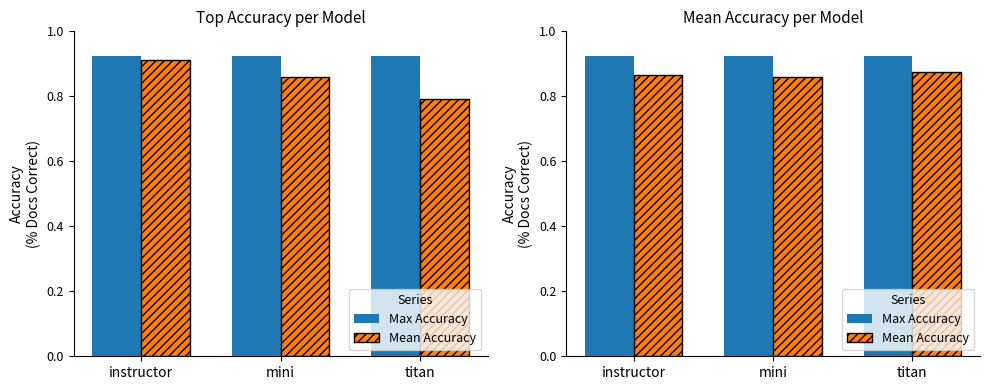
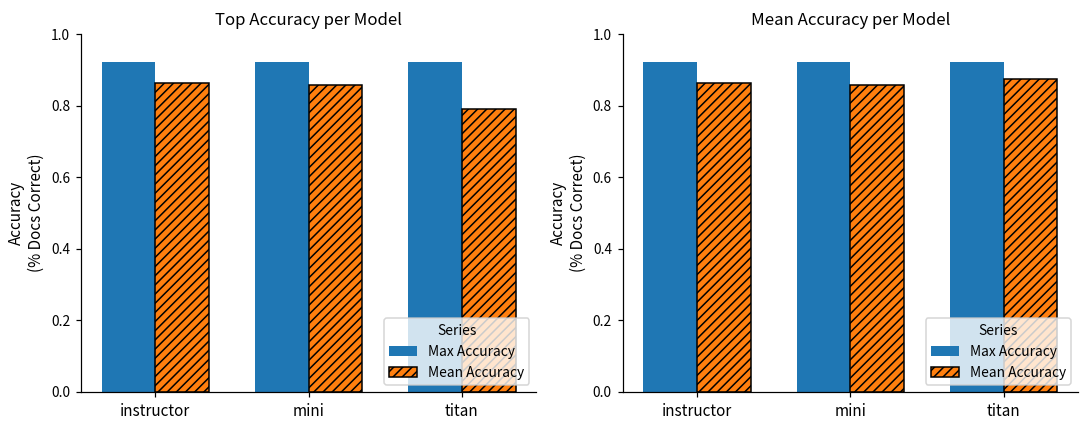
  {
    "Top Accuracy per Model": {
      "Max Accuracy": {
        "instructor": 0.92,
        "mini": 0.92,
        "titan": 0.92
      },
      "Mean Accuracy": {
-       "instructor": 0.91,
+       "instructor": 0.86,
        "mini": 0.86,
        "titan": 0.79
      }
    },
    "Mean Accuracy per Model": {
      "Max Accuracy": {
        "instructor": 0.92,
        "mini": 0.92,
        "titan": 0.92
      },
      "Mean Accuracy": {
        "instructor": 0.86,
        "mini": 0.86,
        "titan": 0.87
      }
    }
  }
